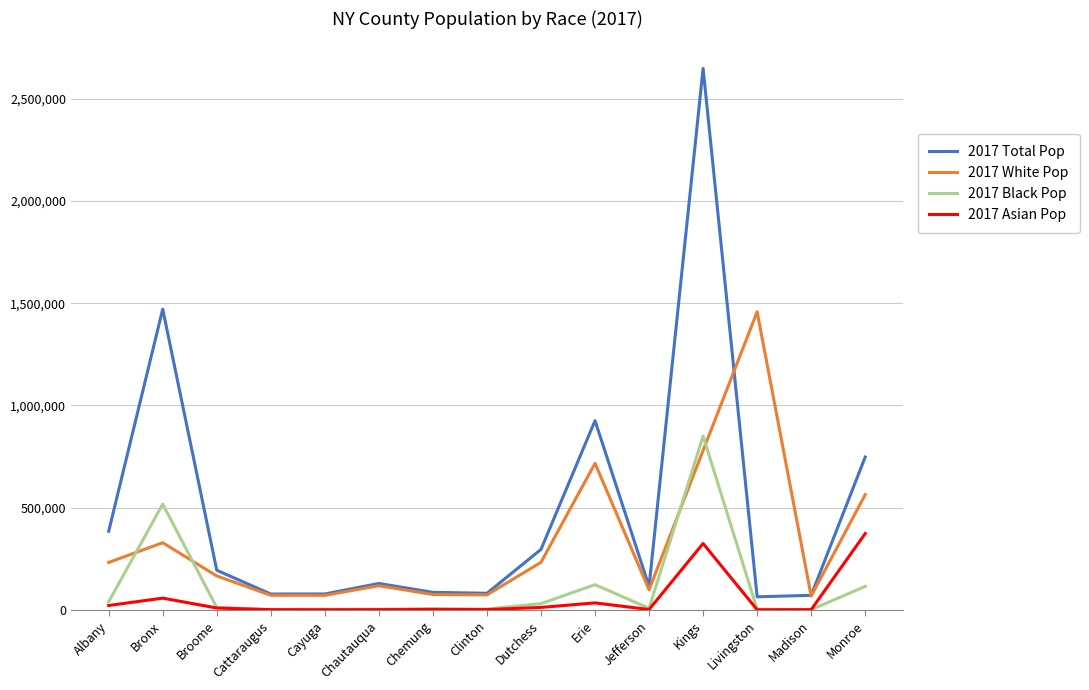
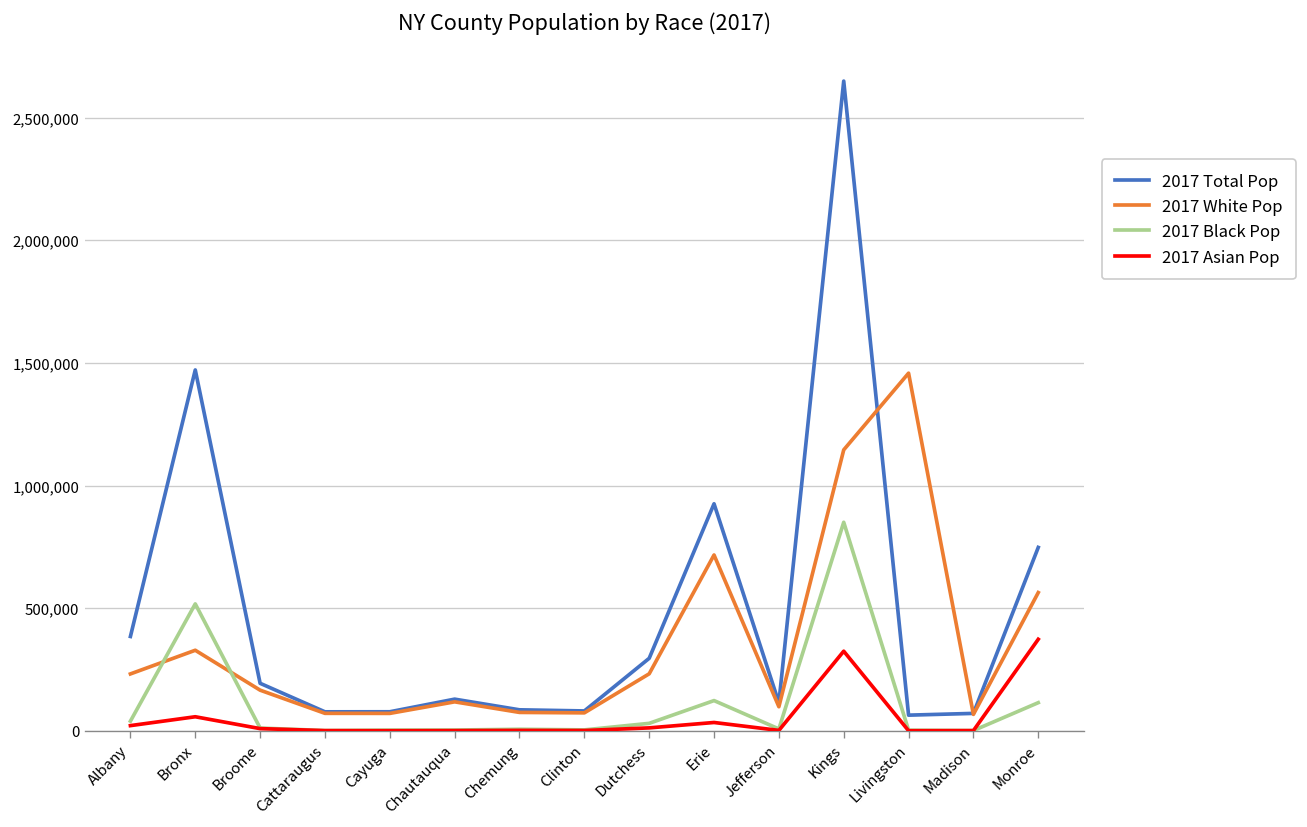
  {
    "2017 Total Pop": {
      "Albany": "380,000",
      "Bronx": "1,470,000",
      "Broome": "190,000",
      "Dutchess": "300,000",
      "Erie": "930,000",
      "Jefferson": "110,000",
      "Kings": "2,650,000",
      "Livingston": "60,000",
      "Monroe": "750,000"
    },
    "2017 White Pop": {
      "Albany": "230,000",
      "Bronx": "330,000",
      "Broome": "170,000",
      "Dutchess": "230,000",
      "Erie": "720,000",
      "Jefferson": "100,000",
-     "Kings": "780,000",
+     "Kings": "1,150,000",
      "Livingston": "1,460,000",
      "Monroe": "560,000"
    },
    "2017 Black Pop": {
      "Albany": "40,000",
      "Bronx": "520,000",
      "Dutchess": "30,000",
      "Erie": "120,000",
      "Kings": "850,000",
      "Monroe": "110,000"
    },
    "2017 Asian Pop": {
      "Albany": "20,000",
      "Bronx": "60,000",
      "Dutchess": "10,000",
      "Erie": "30,000",
      "Kings": "320,000",
      "Monroe": "370,000"
    }
  }
